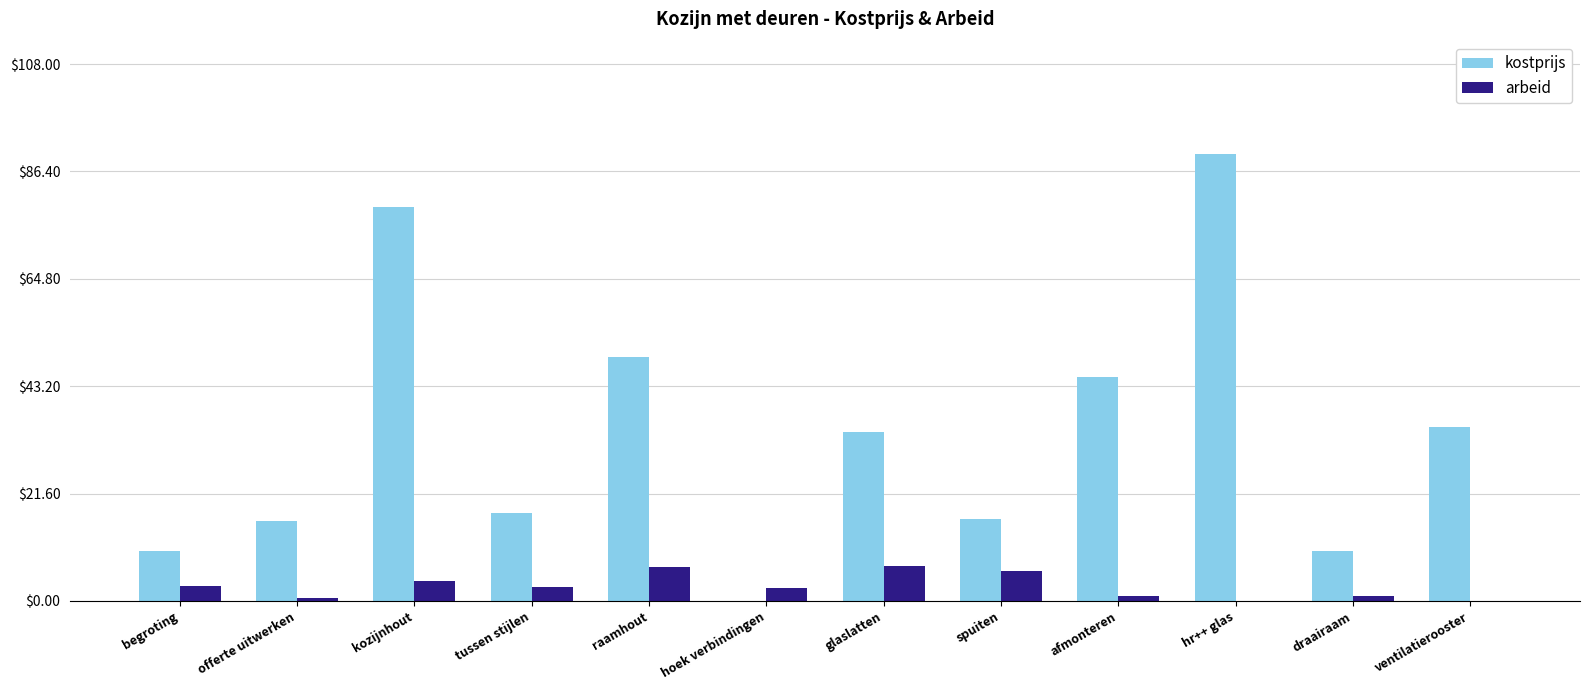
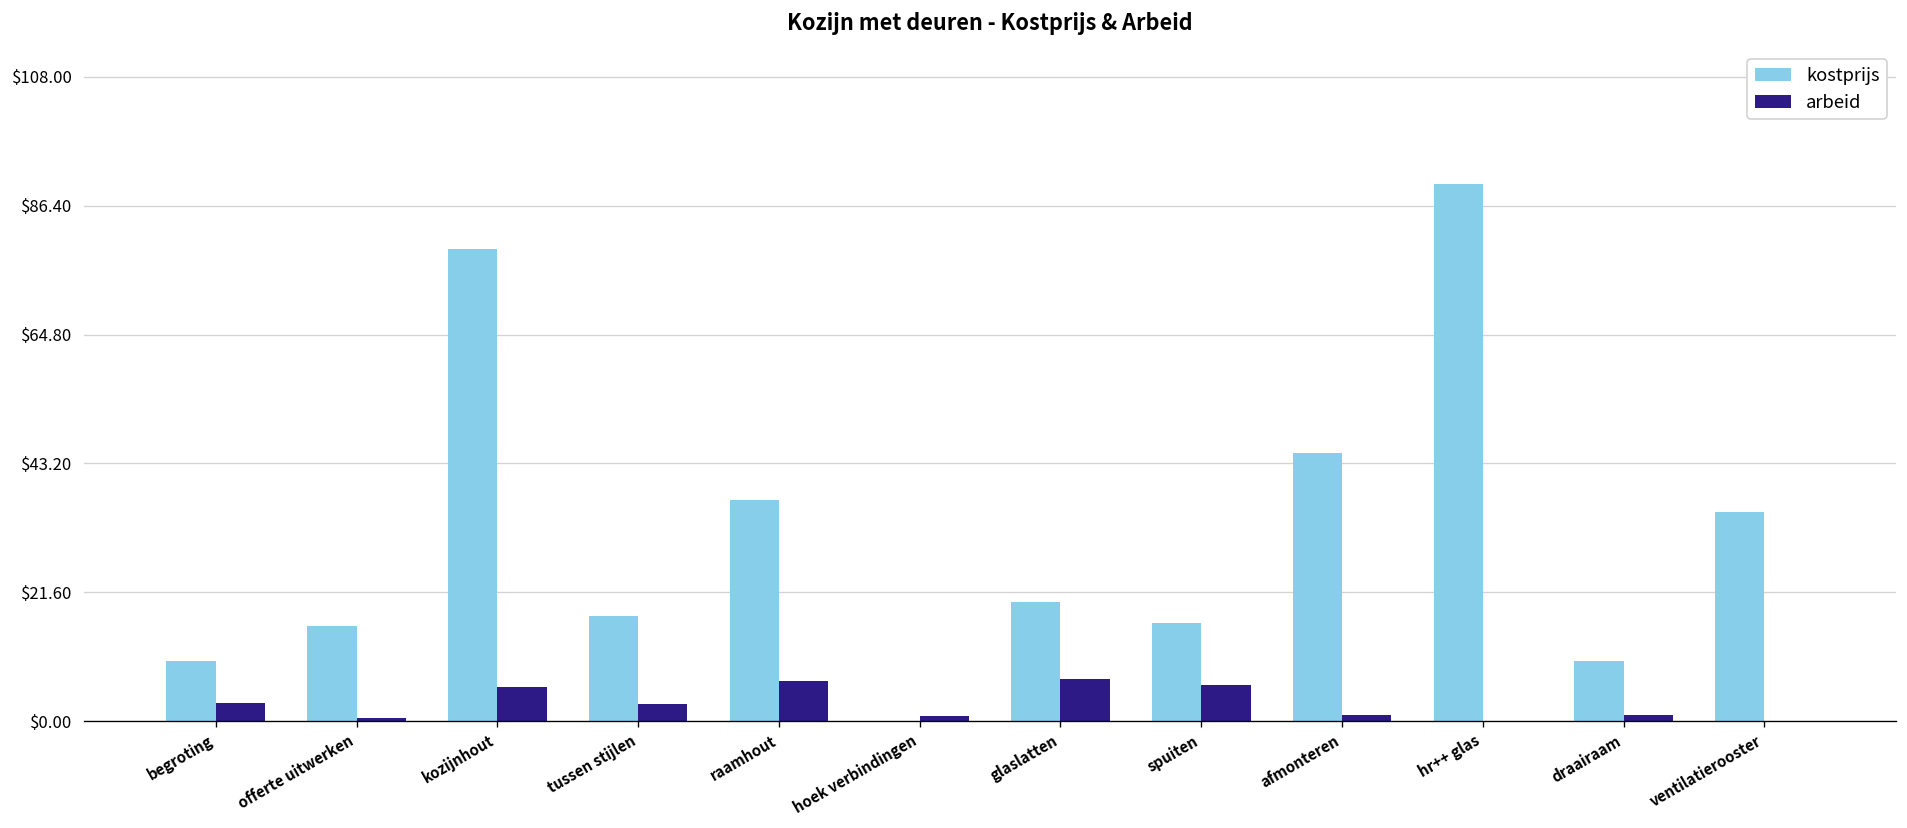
  {
    "kostprijs": {
      "begroting": "$10",
      "offerte uitwerken": "$16",
      "kozijnhout": "$79",
      "tussen stijlen": "$18",
-     "raamhout": "$49",
+     "raamhout": "$37",
      "hoek verbindingen": "$0",
-     "glaslatten": "$34",
+     "glaslatten": "$20",
      "spuiten": "$17",
      "afmonteren": "$45",
      "hr++ glas": "$90",
      "draairaam": "$10",
      "ventilatierooster": "$35"
    },
    "arbeid": {
      "begroting": "$3",
-     "kozijnhout": "$4",
+     "kozijnhout": "$6",
      "tussen stijlen": "$3",
      "raamhout": "$7",
-     "hoek verbindingen": "$3",
+     "hoek verbindingen": "$1",
      "glaslatten": "$7",
      "spuiten": "$6",
      "afmonteren": "$1",
      "hr++ glas": "$0",
      "draairaam": "$1",
      "ventilatierooster": "$0"
    }
  }
